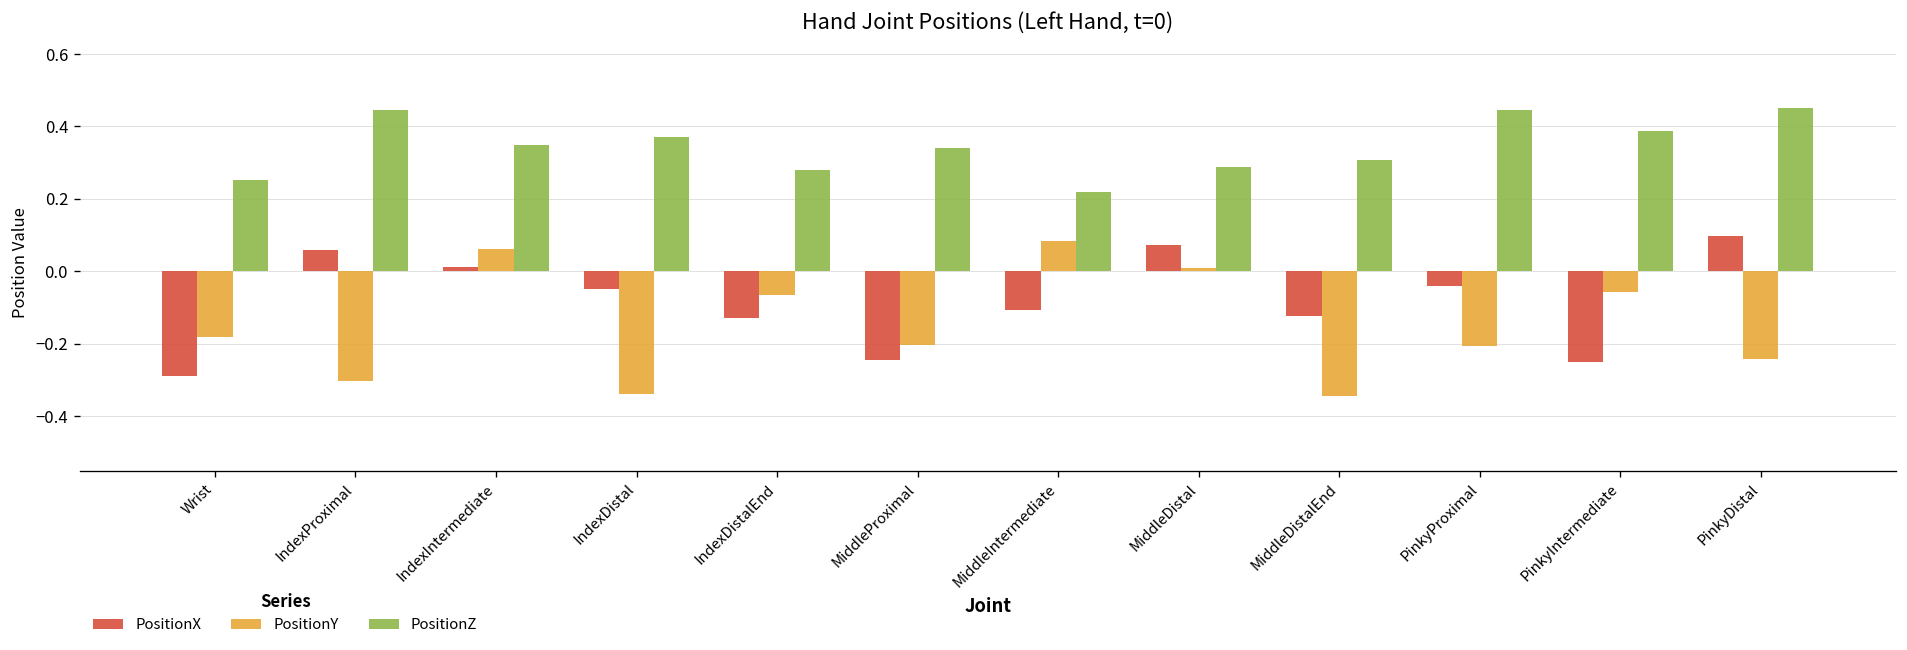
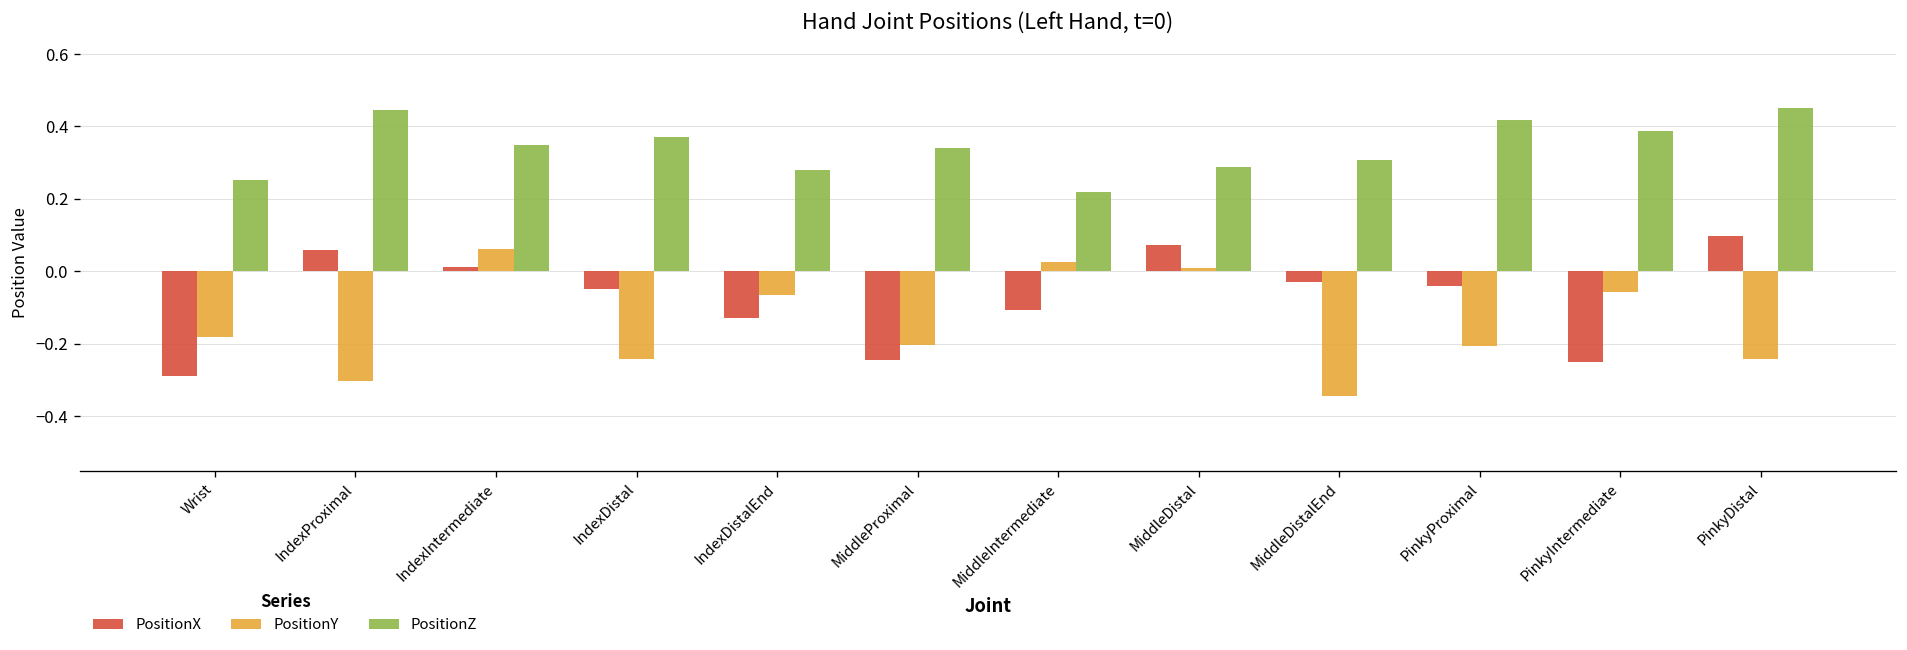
  {
    "PositionX": {
      "Wrist": -0.29,
      "IndexProximal": 0.06,
      "IndexIntermediate": 0.01,
      "IndexDistal": -0.05,
      "IndexDistalEnd": -0.13,
      "MiddleProximal": -0.25,
      "MiddleIntermediate": -0.11,
      "MiddleDistal": 0.07,
-     "MiddleDistalEnd": -0.12,
+     "MiddleDistalEnd": -0.03,
      "PinkyProximal": -0.04,
      "PinkyIntermediate": -0.25,
      "PinkyDistal": 0.10
    },
    "PositionY": {
      "Wrist": -0.18,
      "IndexProximal": -0.30,
      "IndexIntermediate": 0.06,
-     "IndexDistal": -0.34,
+     "IndexDistal": -0.24,
      "IndexDistalEnd": -0.06,
      "MiddleProximal": -0.20,
-     "MiddleIntermediate": 0.08,
+     "MiddleIntermediate": 0.03,
      "MiddleDistal": 0.01,
      "MiddleDistalEnd": -0.34,
      "PinkyProximal": -0.21,
      "PinkyIntermediate": -0.06,
      "PinkyDistal": -0.24
    },
    "PositionZ": {
      "Wrist": 0.25,
      "IndexProximal": 0.45,
      "IndexIntermediate": 0.35,
      "IndexDistal": 0.37,
      "IndexDistalEnd": 0.28,
      "MiddleProximal": 0.34,
      "MiddleIntermediate": 0.22,
      "MiddleDistal": 0.29,
      "MiddleDistalEnd": 0.31,
-     "PinkyProximal": 0.45,
+     "PinkyProximal": 0.42,
      "PinkyIntermediate": 0.39,
      "PinkyDistal": 0.45
    }
  }
